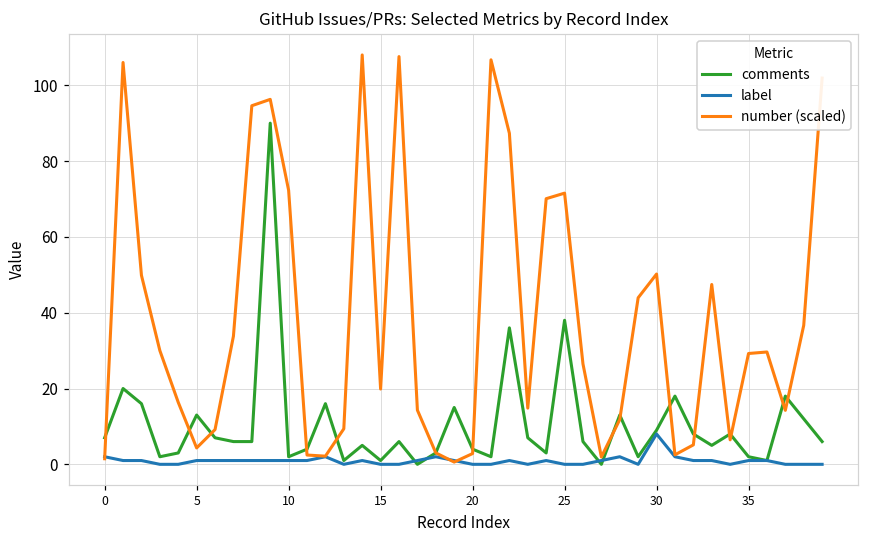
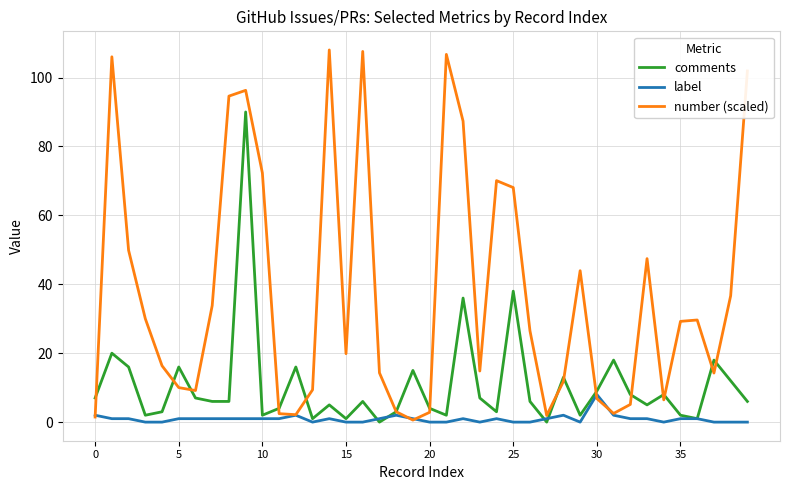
  {
    "comments": {
      "0": 7,
-     "5": 13,
+     "5": 16,
      "10": 2,
      "15": 1,
      "20": 4,
      "25": 38,
      "30": 9,
      "35": 2
    },
    "label": {
      "5": 1,
      "10": 1,
      "15": 0,
      "20": 0,
      "25": 0,
      "30": 8,
      "35": 1
    },
    "number (scaled)": {
-     "5": 4,
+     "5": 10,
      "10": 72,
      "15": 20,
      "20": 3,
-     "25": 72,
-     "30": 50,
+     "25": 68,
+     "30": 7,
      "35": 29
    }
  }
